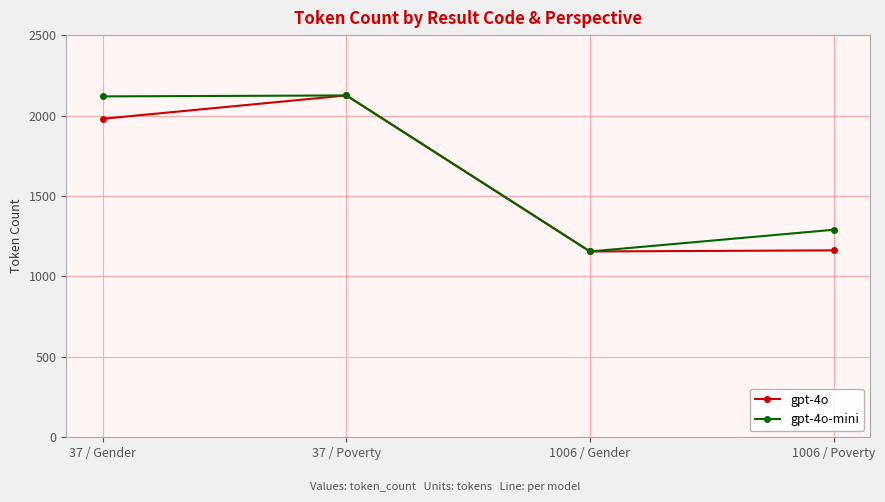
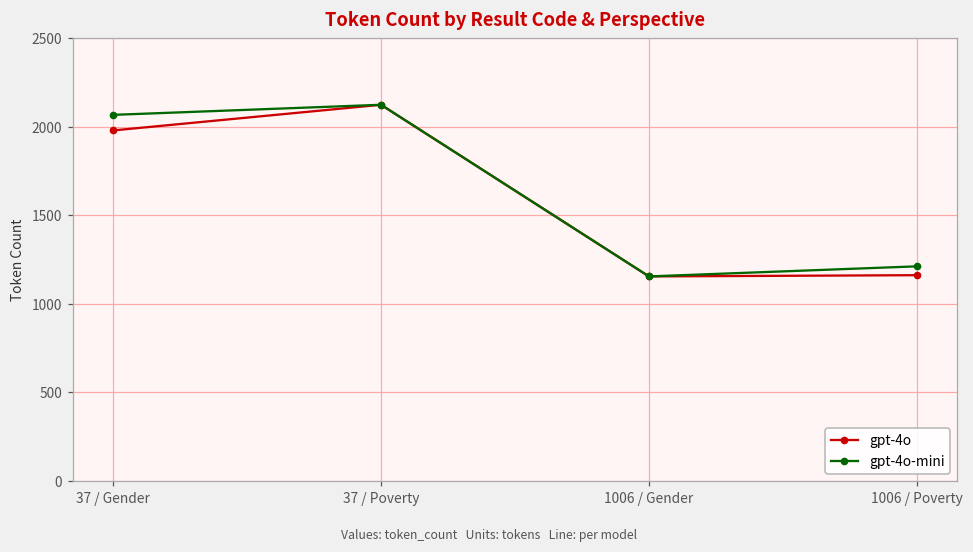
  {
    "gpt-4o": {
      "37 / Gender": 1980,
      "1006 / Poverty": 1160
    },
    "gpt-4o-mini": {
-     "37 / Gender": 2120,
-     "1006 / Poverty": 1290
+     "37 / Gender": 2070,
+     "1006 / Poverty": 1210
    }
  }
